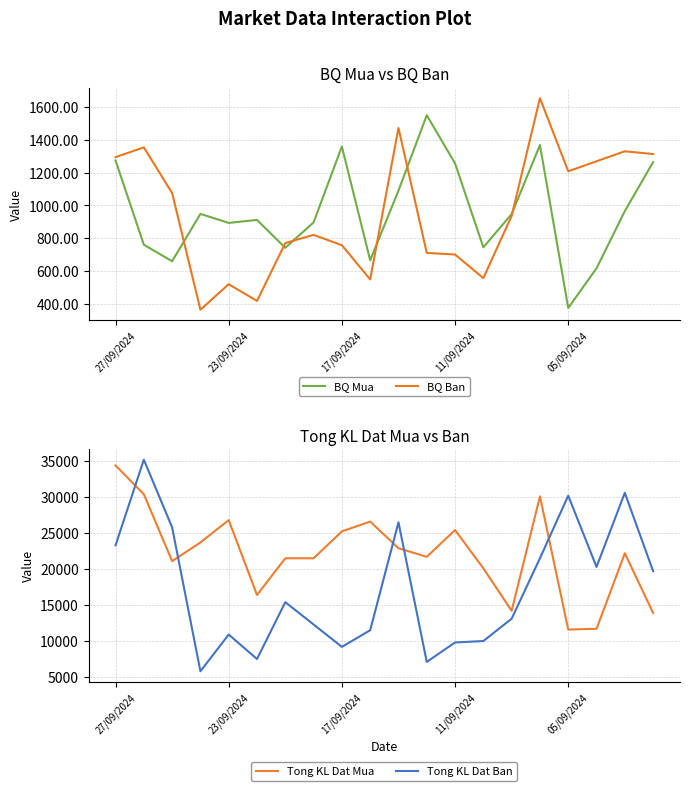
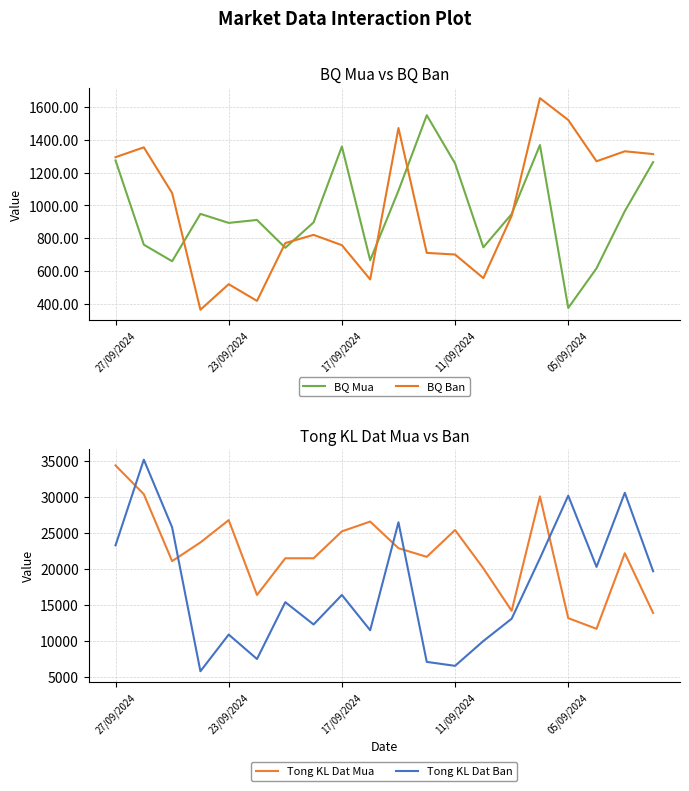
  {
    "BQ Mua vs BQ Ban": {
      "BQ Mua": {
        "27/09/2024": 1270,
        "23/09/2024": 890,
        "17/09/2024": 1360,
        "11/09/2024": 1260,
        "05/09/2024": 370
      },
      "BQ Ban": {
        "27/09/2024": 1290,
        "23/09/2024": 520,
        "17/09/2024": 760,
        "11/09/2024": 700,
-       "05/09/2024": 1210
+       "05/09/2024": 1520
      }
    },
    "Tong KL Dat Mua vs Ban": {
      "Tong KL Dat Mua": {
        "27/09/2024": 34000,
        "23/09/2024": 27000,
        "17/09/2024": 25000,
        "11/09/2024": 25000,
-       "05/09/2024": 12000
+       "05/09/2024": 13000
      },
      "Tong KL Dat Ban": {
        "27/09/2024": 23000,
        "23/09/2024": 11000,
-       "17/09/2024": 9000,
-       "11/09/2024": 10000,
+       "17/09/2024": 16000,
+       "11/09/2024": 7000,
        "05/09/2024": 30000
      }
    }
  }
